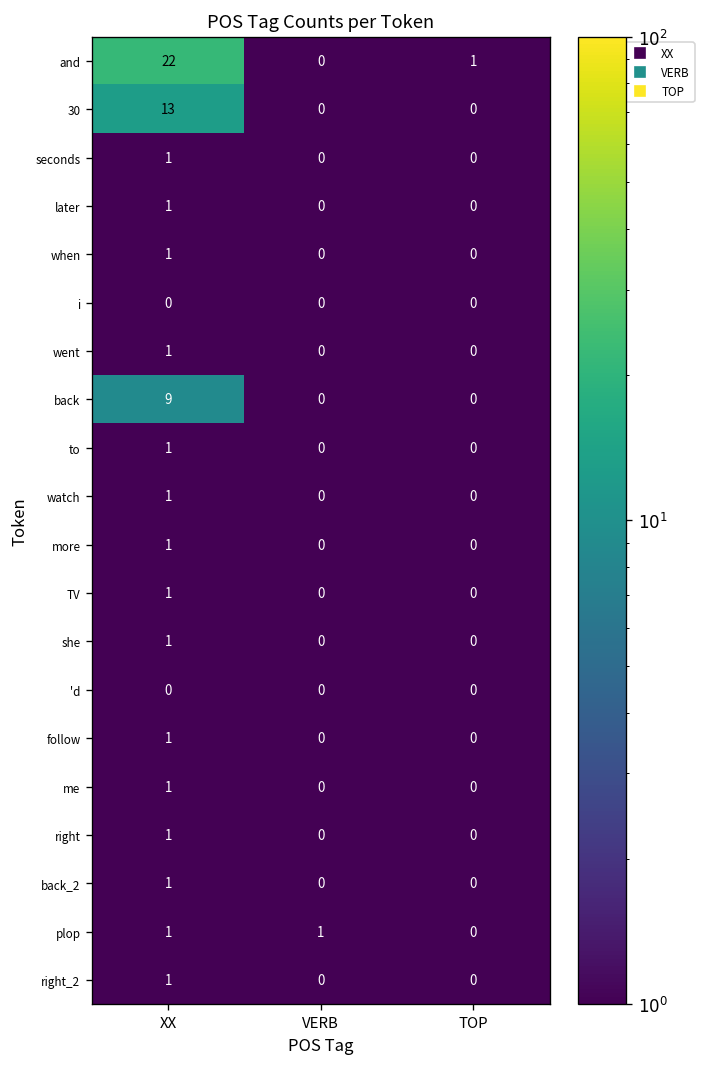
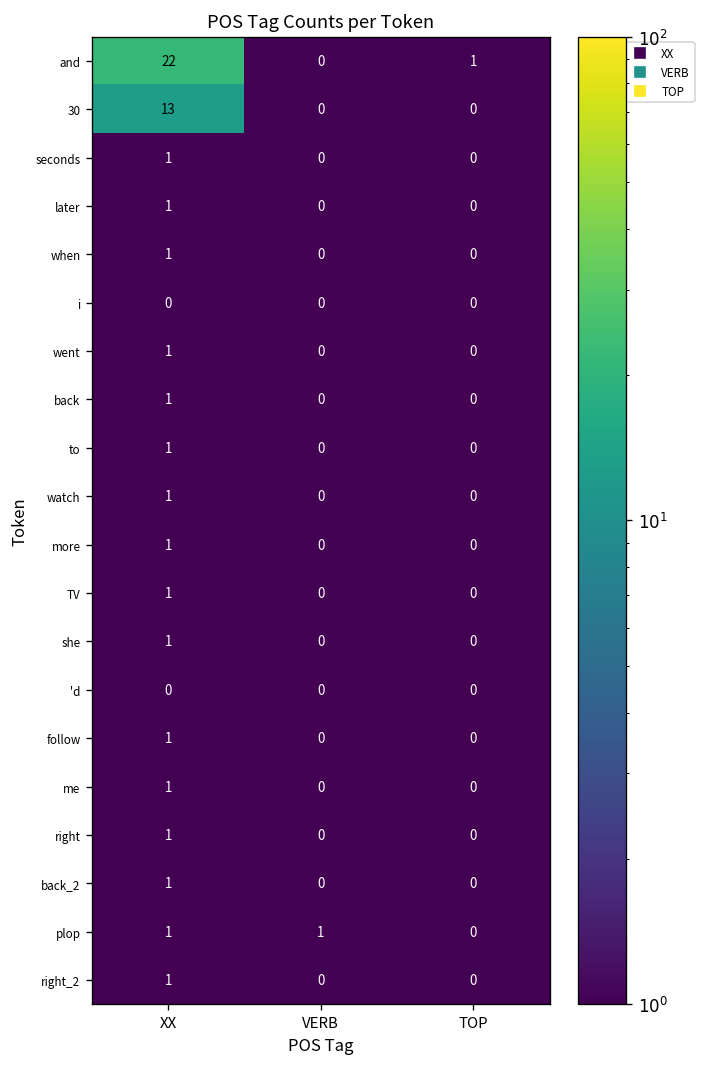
  {
    "and": {
      "XX": 22,
      "VERB": 0,
      "TOP": 1
    },
    "30": {
      "XX": 13,
      "VERB": 0,
      "TOP": 0
    },
    "seconds": {
      "XX": 1,
      "VERB": 0,
      "TOP": 0
    },
    "later": {
      "XX": 1,
      "VERB": 0,
      "TOP": 0
    },
    "when": {
      "XX": 1,
      "VERB": 0,
      "TOP": 0
    },
    "i": {
      "XX": 0,
      "VERB": 0,
      "TOP": 0
    },
    "went": {
      "XX": 1,
      "VERB": 0,
      "TOP": 0
    },
    "back": {
-     "XX": 9,
+     "XX": 1,
      "VERB": 0,
      "TOP": 0
    },
    "to": {
      "XX": 1,
      "VERB": 0,
      "TOP": 0
    },
    "watch": {
      "XX": 1,
      "VERB": 0,
      "TOP": 0
    },
    "more": {
      "XX": 1,
      "VERB": 0,
      "TOP": 0
    },
    "TV": {
      "XX": 1,
      "VERB": 0,
      "TOP": 0
    },
    "she": {
      "XX": 1,
      "VERB": 0,
      "TOP": 0
    },
    "'d": {
      "XX": 0,
      "VERB": 0,
      "TOP": 0
    },
    "follow": {
      "XX": 1,
      "VERB": 0,
      "TOP": 0
    },
    "me": {
      "XX": 1,
      "VERB": 0,
      "TOP": 0
    },
    "right": {
      "XX": 1,
      "VERB": 0,
      "TOP": 0
    },
    "back_2": {
      "XX": 1,
      "VERB": 0,
      "TOP": 0
    },
    "plop": {
      "XX": 1,
      "VERB": 1,
      "TOP": 0
    },
    "right_2": {
      "XX": 1,
      "VERB": 0,
      "TOP": 0
    }
  }
